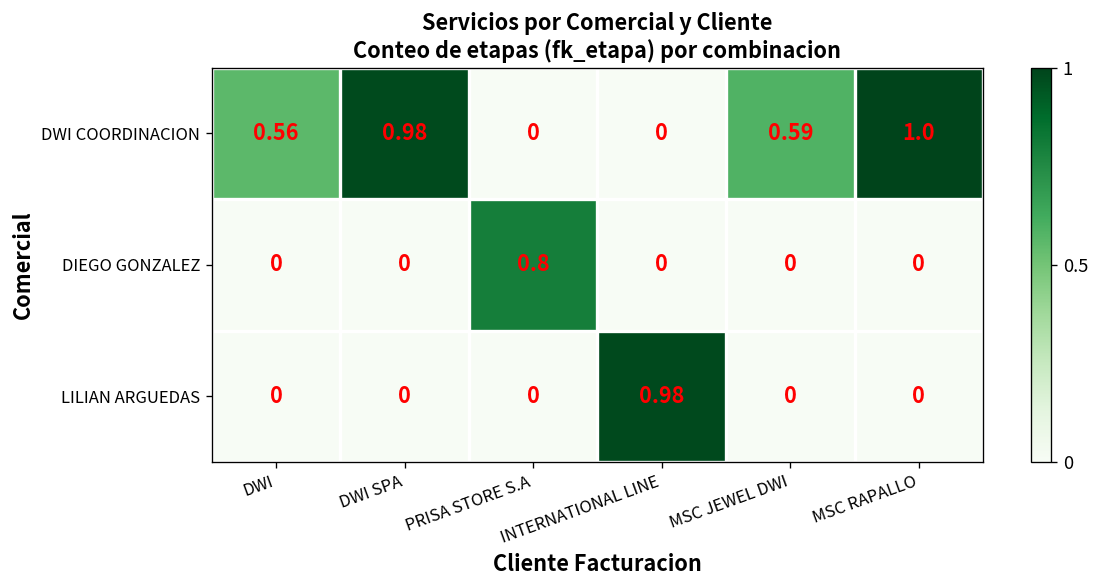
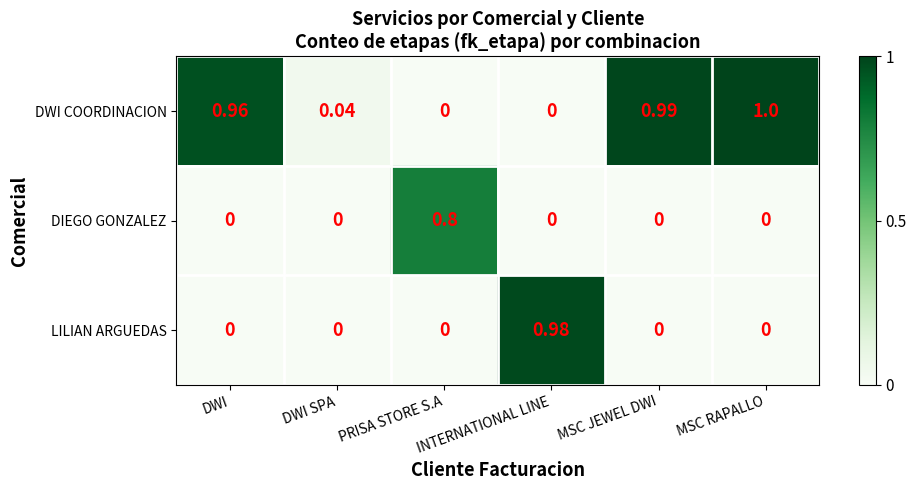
  {
    "DWI COORDINACION": {
-     "DWI": 0.56,
-     "DWI SPA": 0.98,
+     "DWI": 0.96,
+     "DWI SPA": 0.04,
      "PRISA STORE S.A": 0,
      "INTERNATIONAL LINE": 0,
-     "MSC JEWEL DWI": 0.59,
+     "MSC JEWEL DWI": 0.99,
      "MSC RAPALLO": 1.0
    },
    "DIEGO GONZALEZ": {
      "DWI": 0,
      "DWI SPA": 0,
      "PRISA STORE S.A": 0.8,
      "INTERNATIONAL LINE": 0,
      "MSC JEWEL DWI": 0,
      "MSC RAPALLO": 0
    },
    "LILIAN ARGUEDAS": {
      "DWI": 0,
      "DWI SPA": 0,
      "PRISA STORE S.A": 0,
      "INTERNATIONAL LINE": 0.98,
      "MSC JEWEL DWI": 0,
      "MSC RAPALLO": 0
    }
  }
